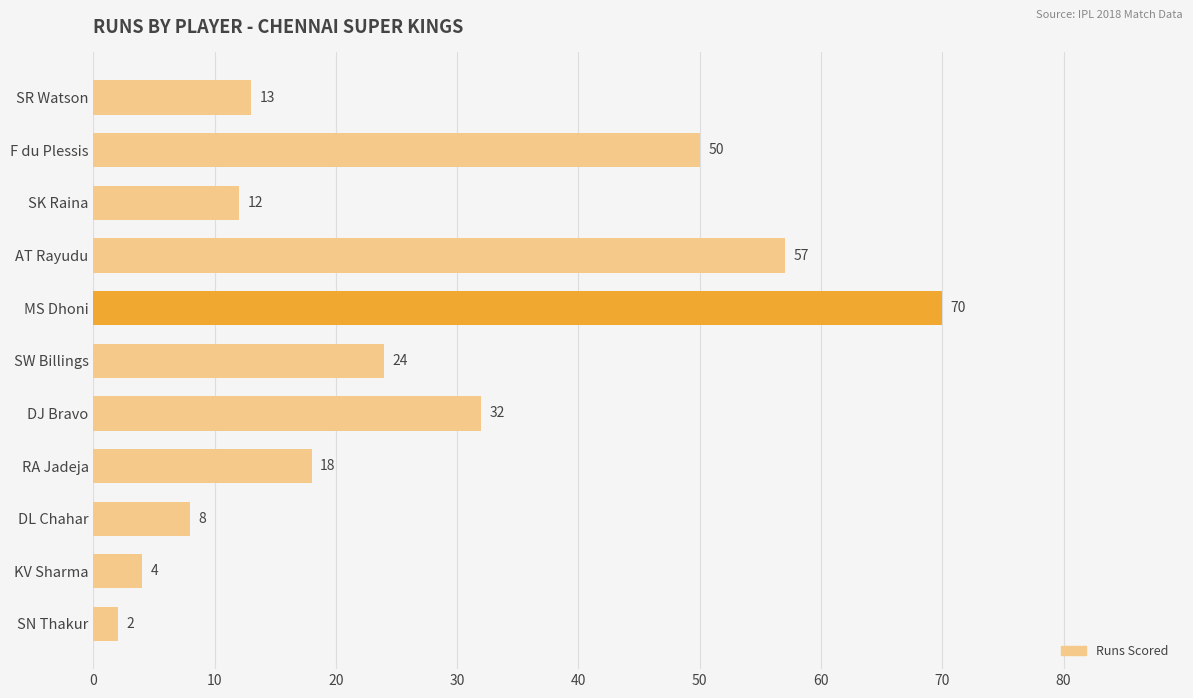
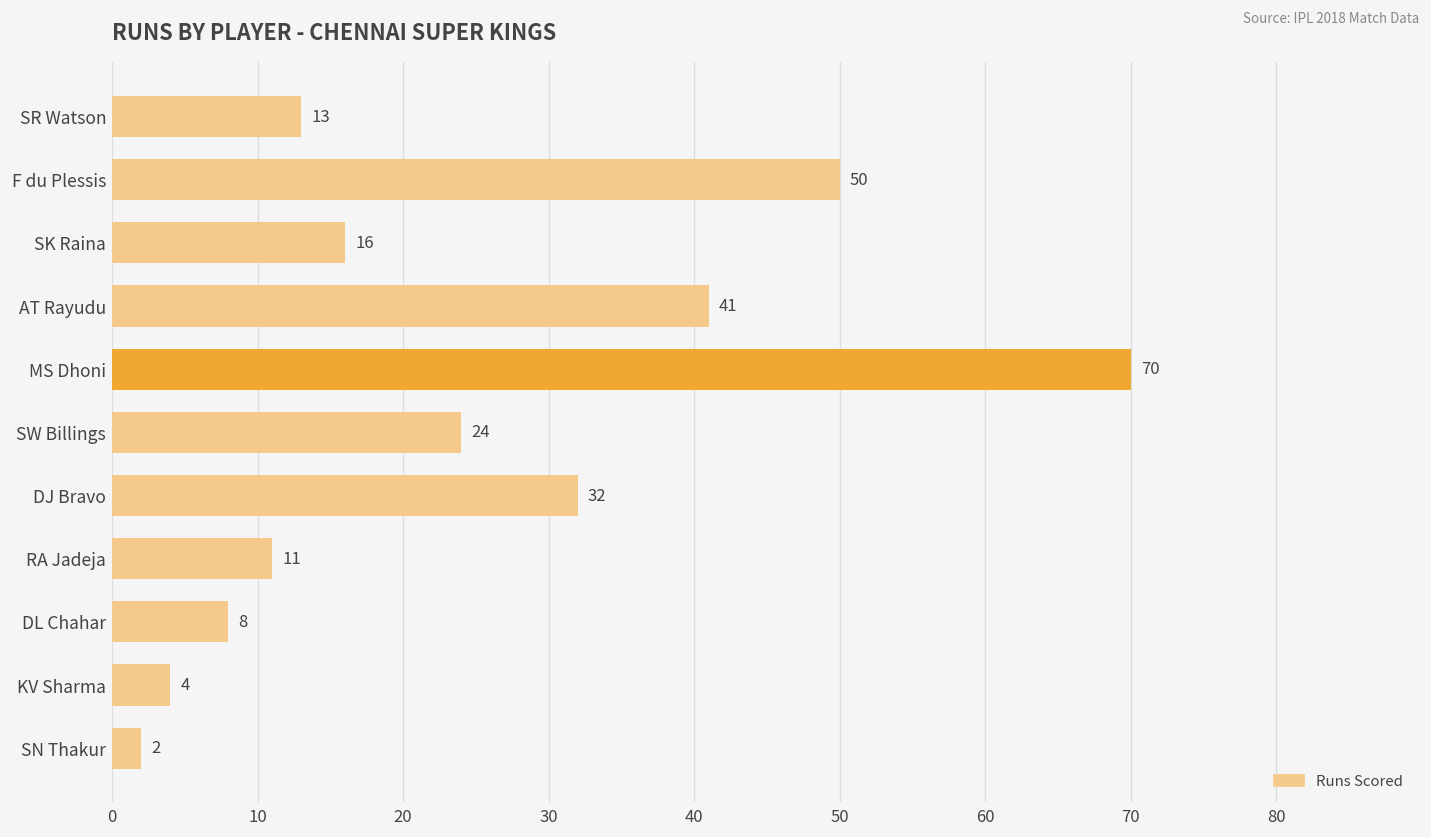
  {
    "SR Watson": 13,
    "F du Plessis": 50,
-   "SK Raina": 12,
-   "AT Rayudu": 57,
+   "SK Raina": 16,
+   "AT Rayudu": 41,
    "MS Dhoni": 70,
    "SW Billings": 24,
    "DJ Bravo": 32,
-   "RA Jadeja": 18,
+   "RA Jadeja": 11,
    "DL Chahar": 8,
    "KV Sharma": 4,
    "SN Thakur": 2
  }
